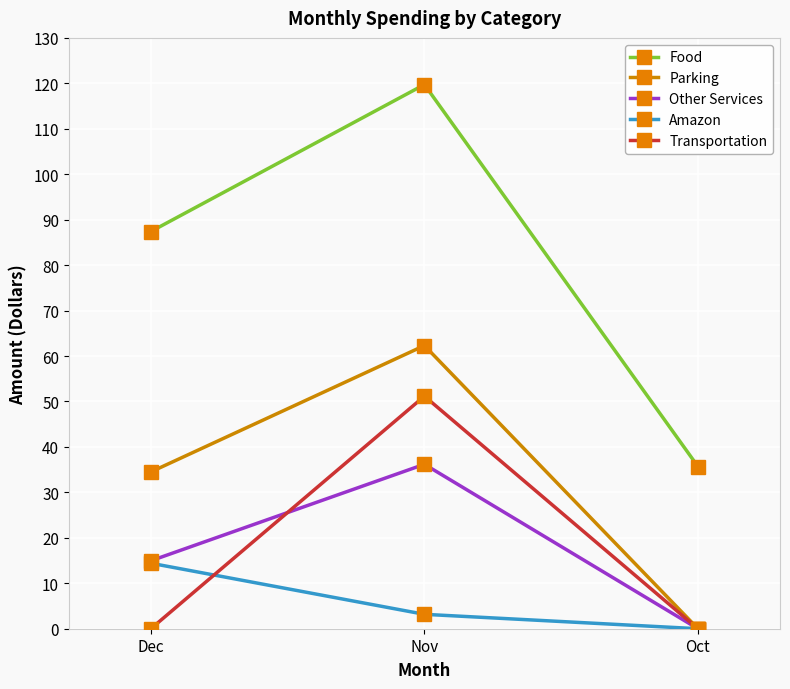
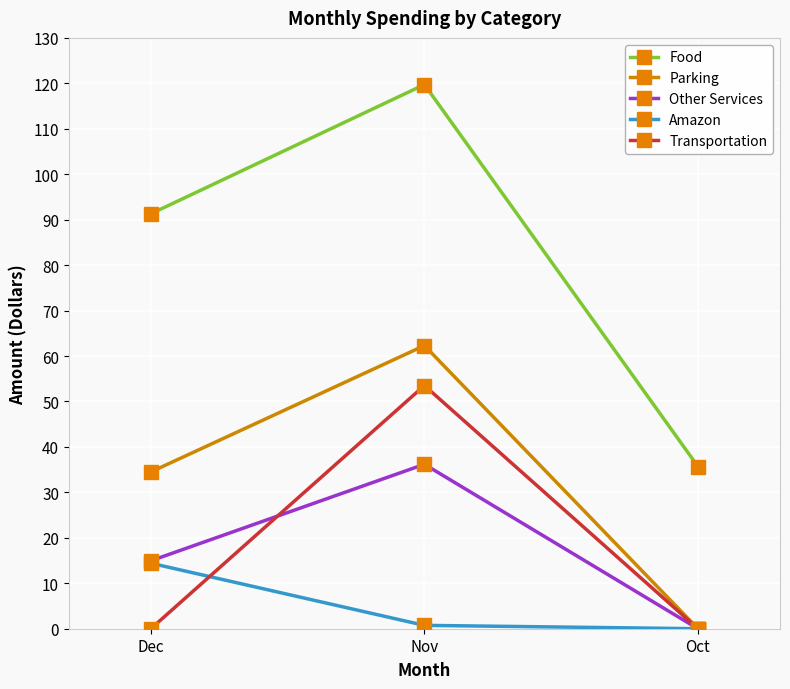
  {
    "Food": {
-     "Dec": 87,
+     "Dec": 91,
      "Nov": 120,
      "Oct": 36
    },
    "Parking": {
      "Dec": 35,
      "Nov": 62
    },
    "Other Services": {
      "Nov": 36
    },
    "Amazon": {
-     "Nov": 3
+     "Nov": 1
    },
    "Transportation": {
      "Dec": 0,
-     "Nov": 51
+     "Nov": 54
    }
  }
